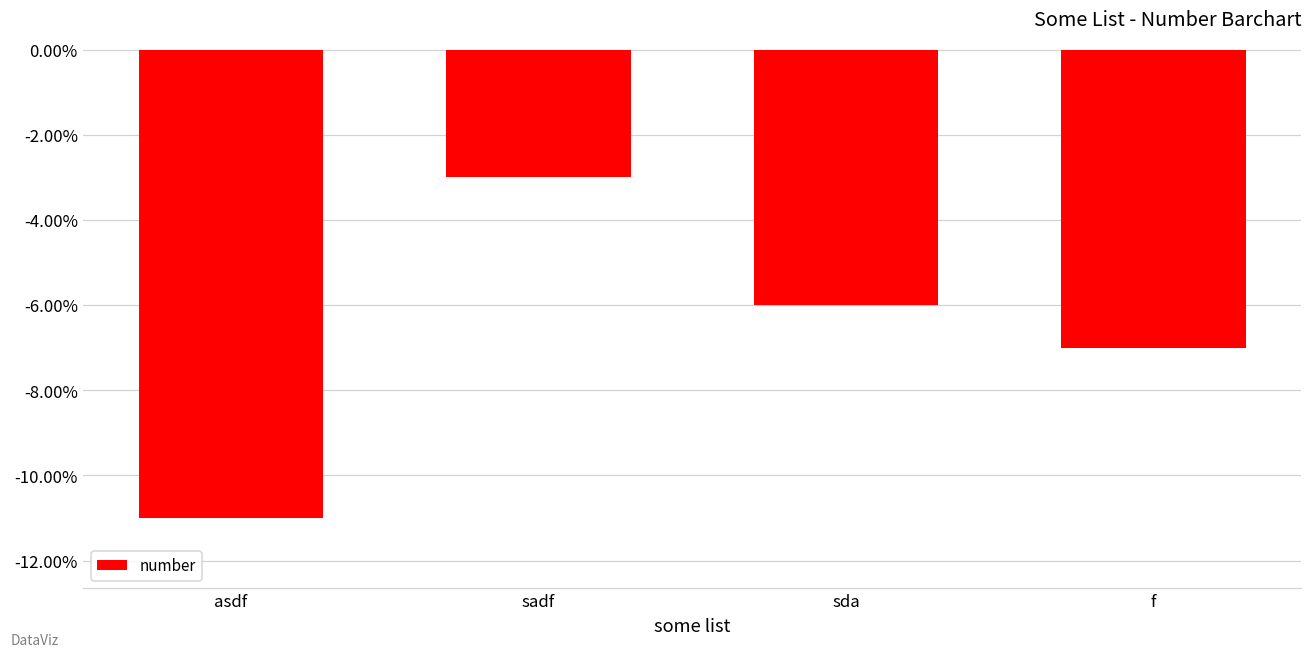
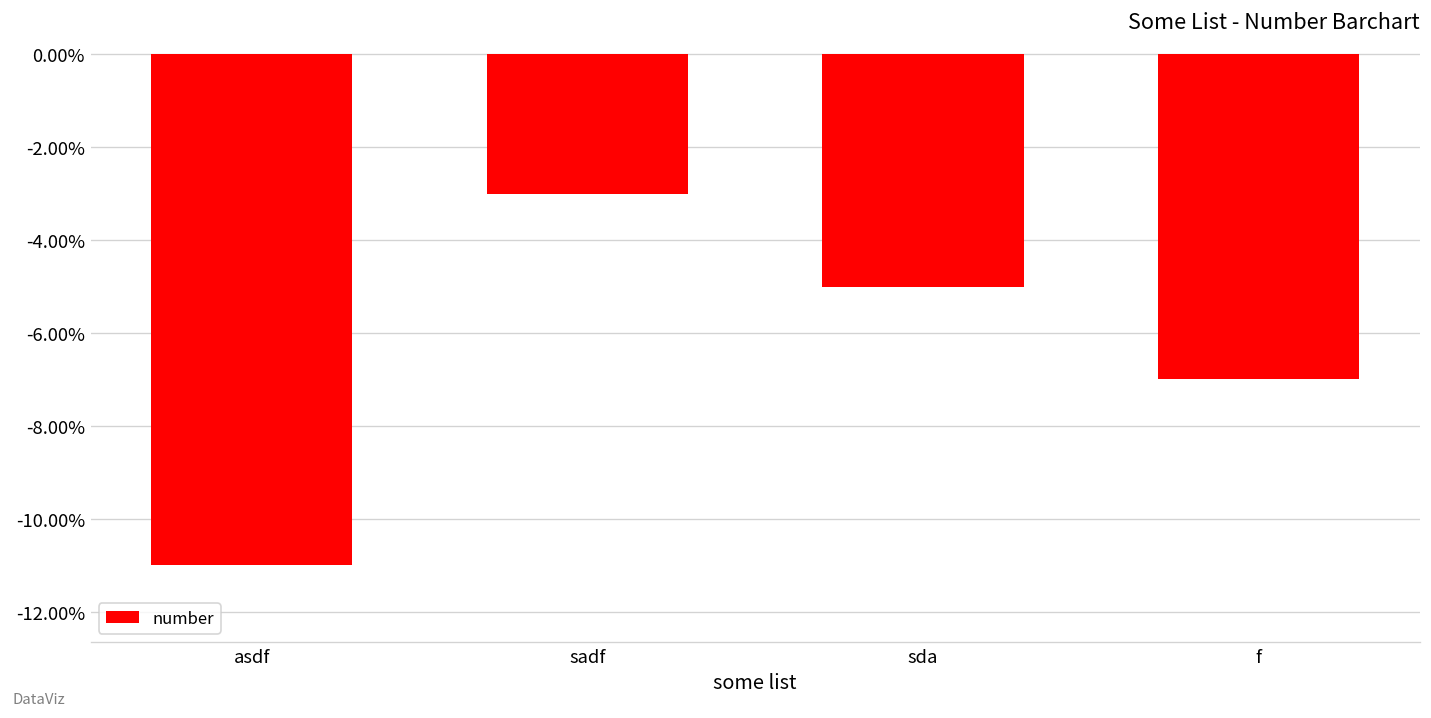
  {
    "asdf": "-11.0%",
    "sadf": "-3.0%",
-   "sda": "-6.0%",
+   "sda": "-5.0%",
    "f": "-7.0%"
  }
